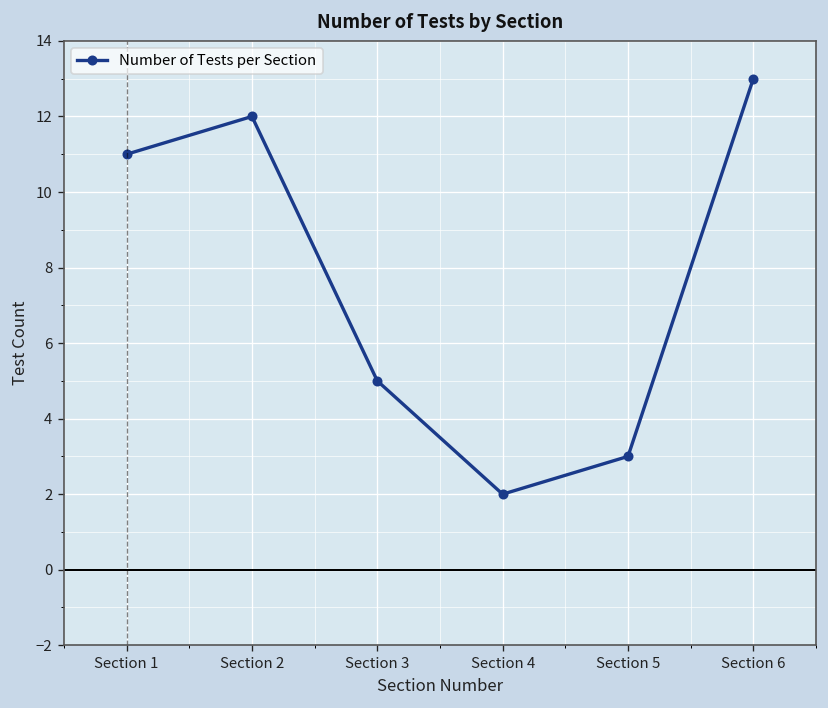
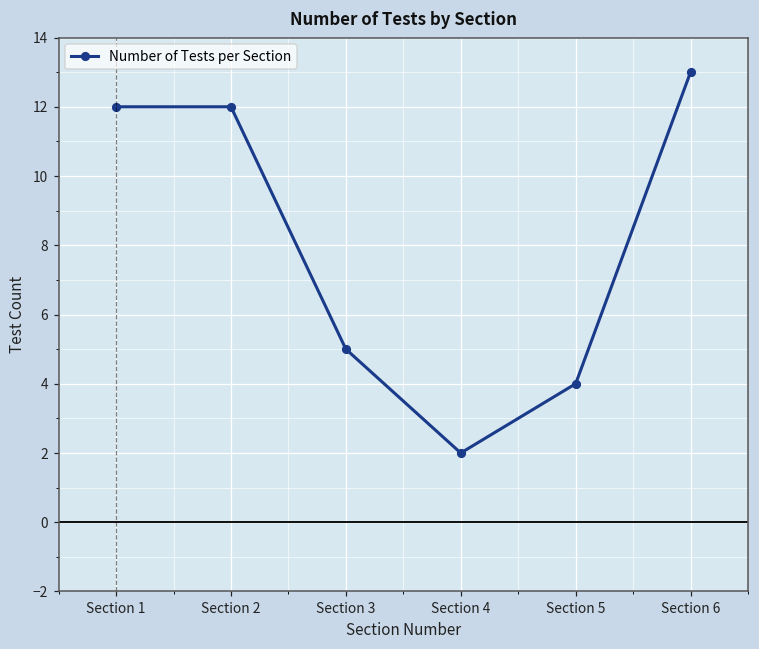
  {
-   "Section 1": 11,
+   "Section 1": 12,
    "Section 2": 12,
    "Section 3": 5,
    "Section 4": 2,
-   "Section 5": 3,
+   "Section 5": 4,
    "Section 6": 13
  }
